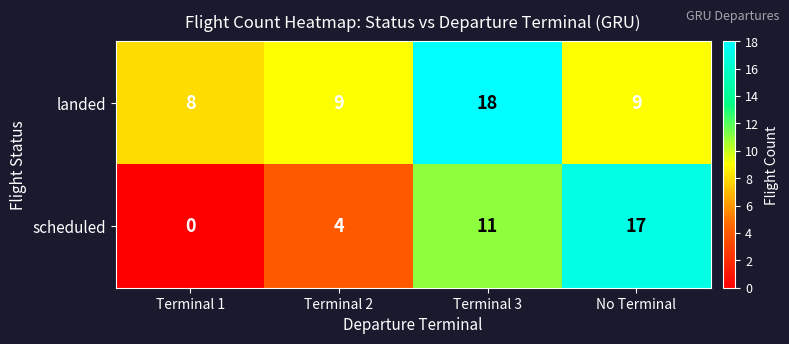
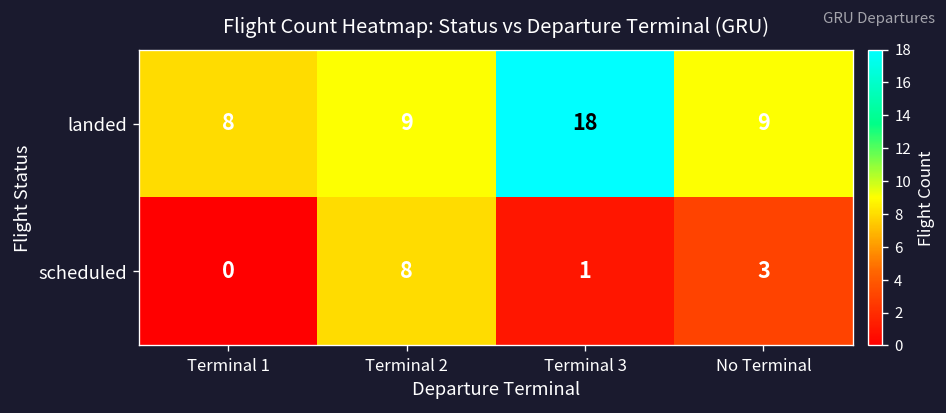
  {
    "landed": {
      "Terminal 1": 8,
      "Terminal 2": 9,
      "Terminal 3": 18,
      "No Terminal": 9
    },
    "scheduled": {
      "Terminal 1": 0,
-     "Terminal 2": 4,
-     "Terminal 3": 11,
-     "No Terminal": 17
+     "Terminal 2": 8,
+     "Terminal 3": 1,
+     "No Terminal": 3
    }
  }
